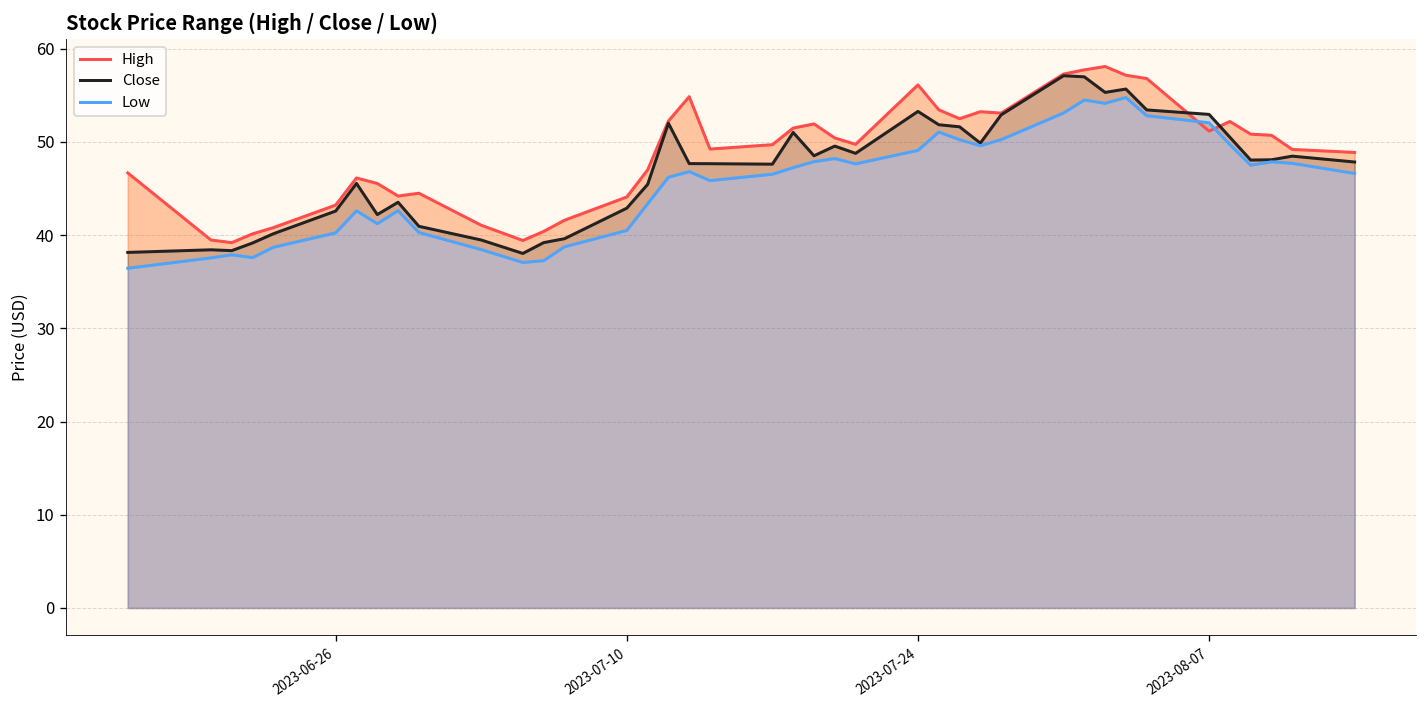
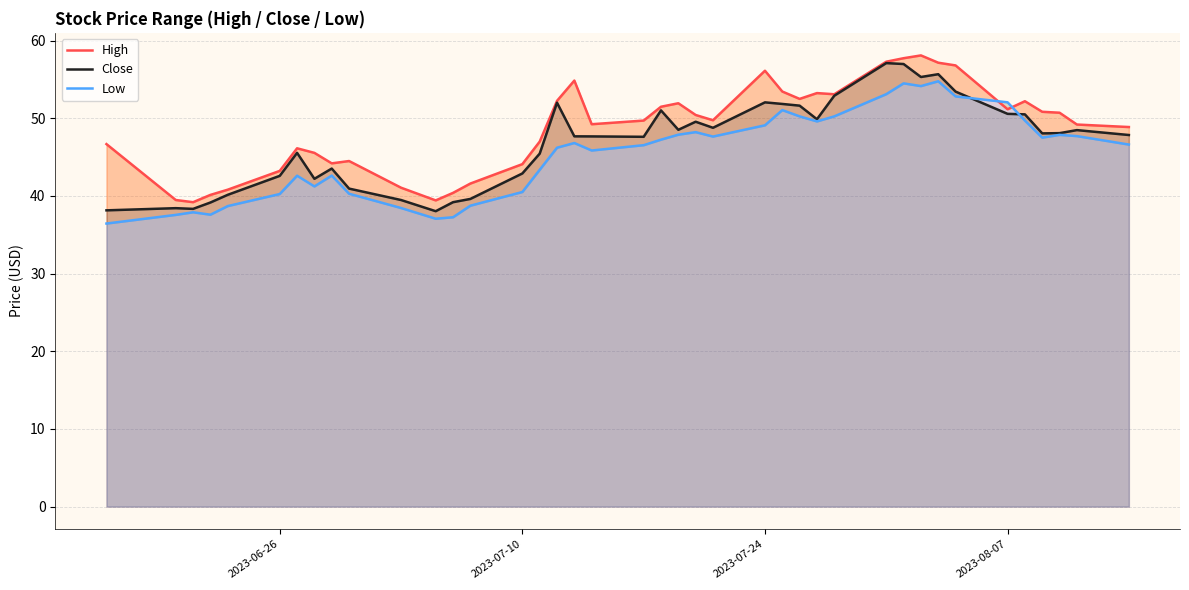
  {
    "High": {
      "2023-08-07": 51
    },
    "Close": {
      "2023-06-26": 43,
      "2023-07-10": 43,
-     "2023-07-24": 53,
-     "2023-08-07": 53
+     "2023-07-24": 52,
+     "2023-08-07": 51
    },
    "Low": {
      "2023-06-26": 40,
      "2023-07-10": 41,
      "2023-07-24": 49
    }
  }
